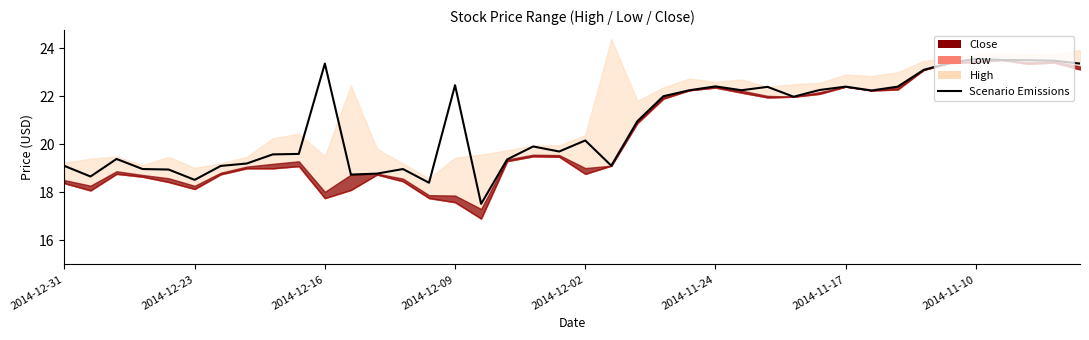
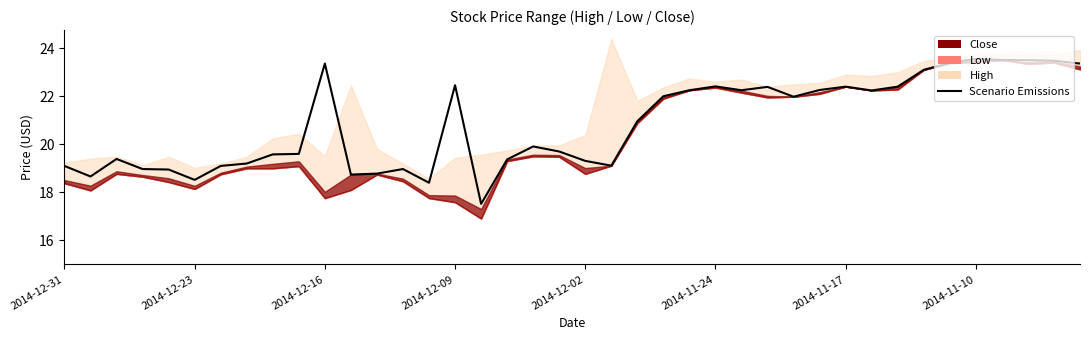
  {
    "Scenario Emissions": {
      "2014-12-31": 19.1,
      "2014-12-23": 18.5,
      "2014-12-16": 23.4,
      "2014-12-09": 22.5,
-     "2014-12-02": 20.2
+     "2014-12-02": 19.3
    },
    "Close": {
      "2014-12-31": 0.1,
      "2014-12-23": 0.1,
      "2014-12-16": 0.3,
      "2014-12-09": 0.3,
      "2014-12-02": 0.2
    }
  }
